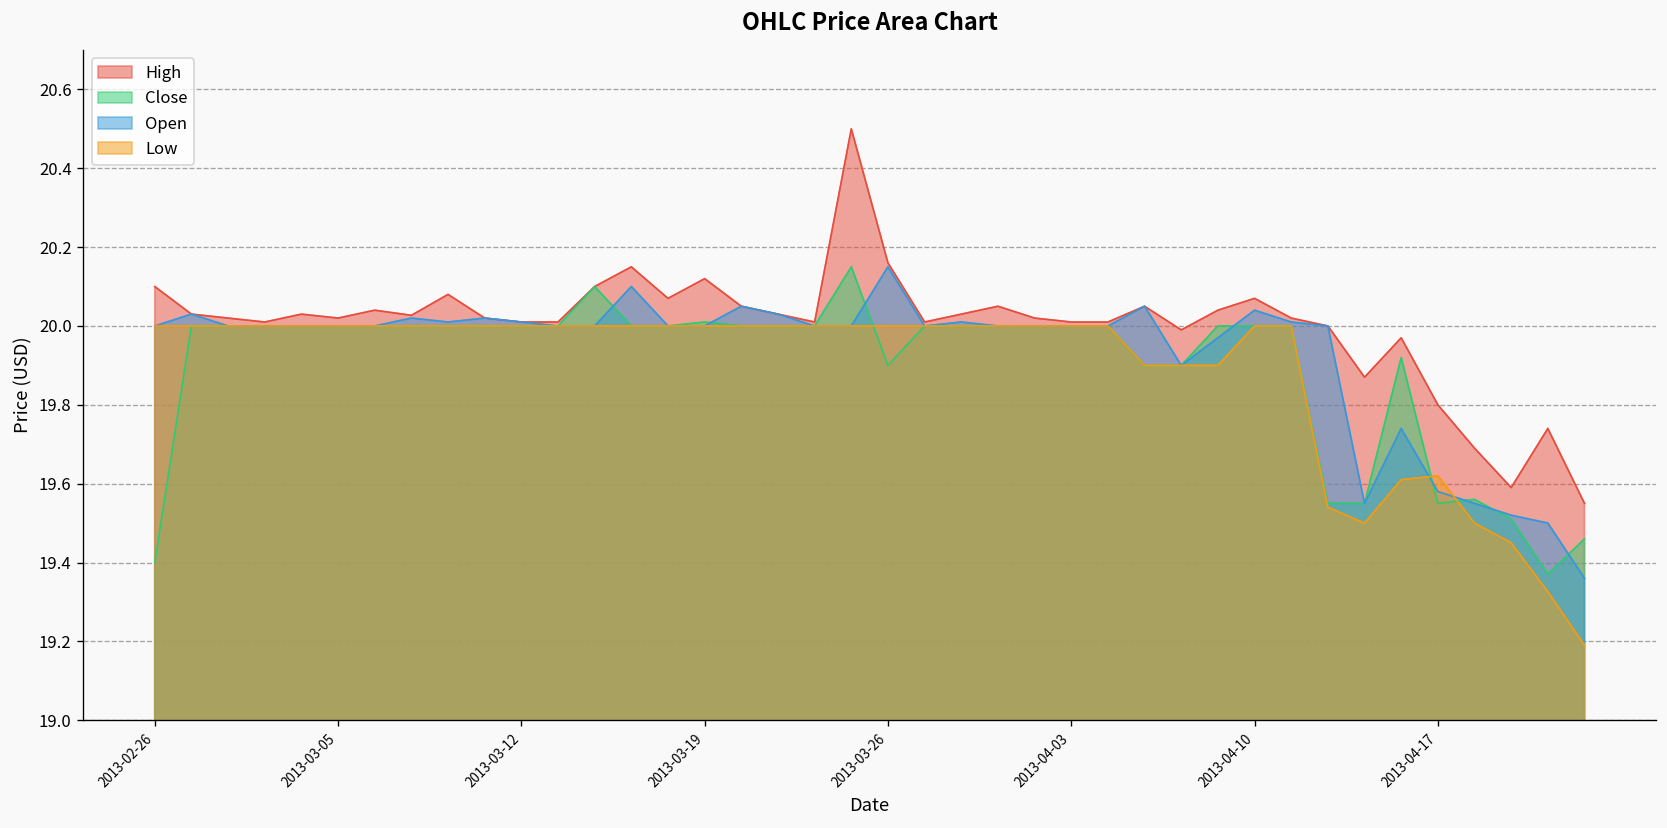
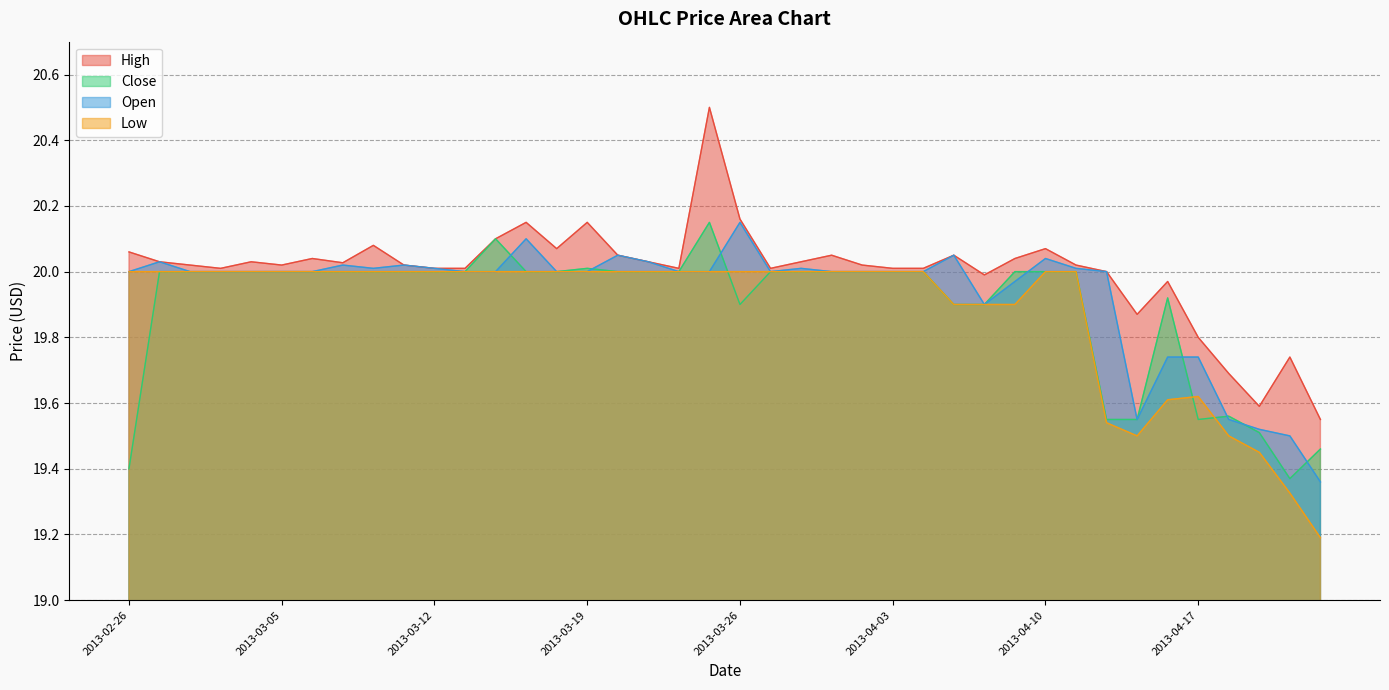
  {
    "High": {
-     "2013-02-26": 20.10,
+     "2013-02-26": 20.06,
      "2013-03-05": 20.02,
-     "2013-03-19": 20.12,
+     "2013-03-19": 20.15,
      "2013-03-26": 20.16,
      "2013-04-03": 20.01,
      "2013-04-10": 20.07,
      "2013-04-17": 19.80
    },
    "Close": {
      "2013-02-26": 19.40,
      "2013-03-19": 20.01,
      "2013-03-26": 19.90,
      "2013-04-17": 19.55
    },
    "Open": {
      "2013-03-26": 20.15,
      "2013-04-10": 20.04,
-     "2013-04-17": 19.58
+     "2013-04-17": 19.74
    },
    "Low": {
      "2013-03-26": 20.00,
      "2013-04-17": 19.62
    }
  }
